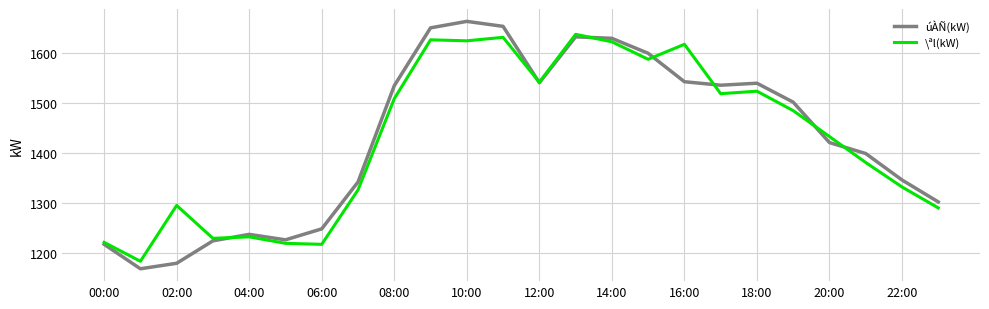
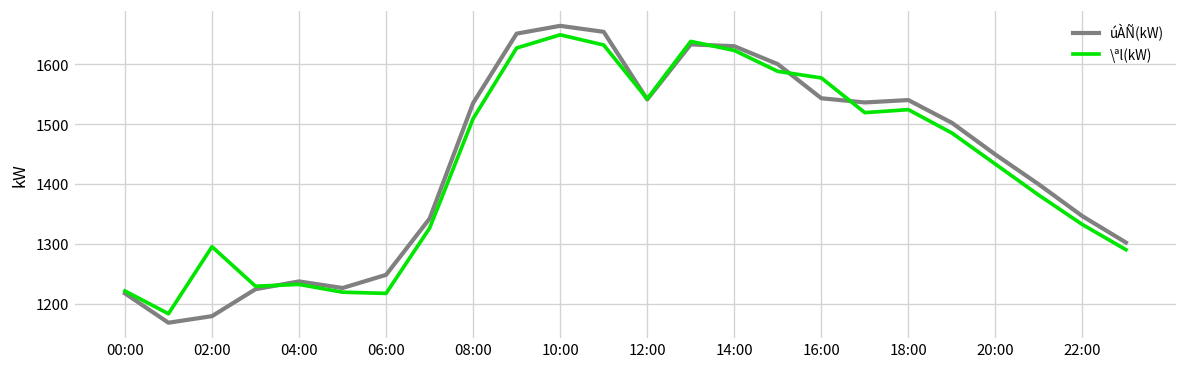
  {
    "úÀÑ(kW)": {
      "02:00": 1180,
      "06:00": 1250,
      "08:00": 1540,
      "10:00": 1660,
      "14:00": 1630,
      "16:00": 1540,
      "18:00": 1540,
-     "20:00": 1420,
+     "20:00": 1450,
      "22:00": 1350
    },
    "\\ªl(kW)": {
      "02:00": 1300,
      "06:00": 1220,
      "08:00": 1510,
-     "10:00": 1630,
+     "10:00": 1650,
      "14:00": 1620,
-     "16:00": 1620,
+     "16:00": 1580,
      "18:00": 1520,
      "20:00": 1430,
      "22:00": 1330
    }
  }
